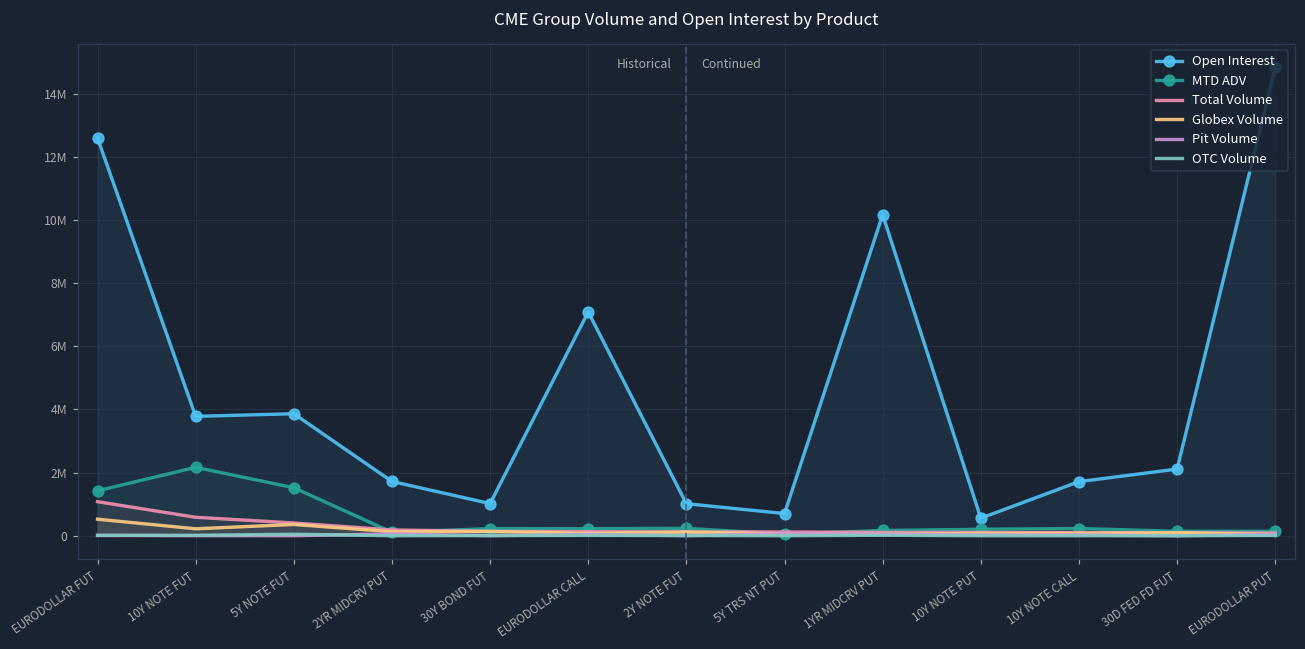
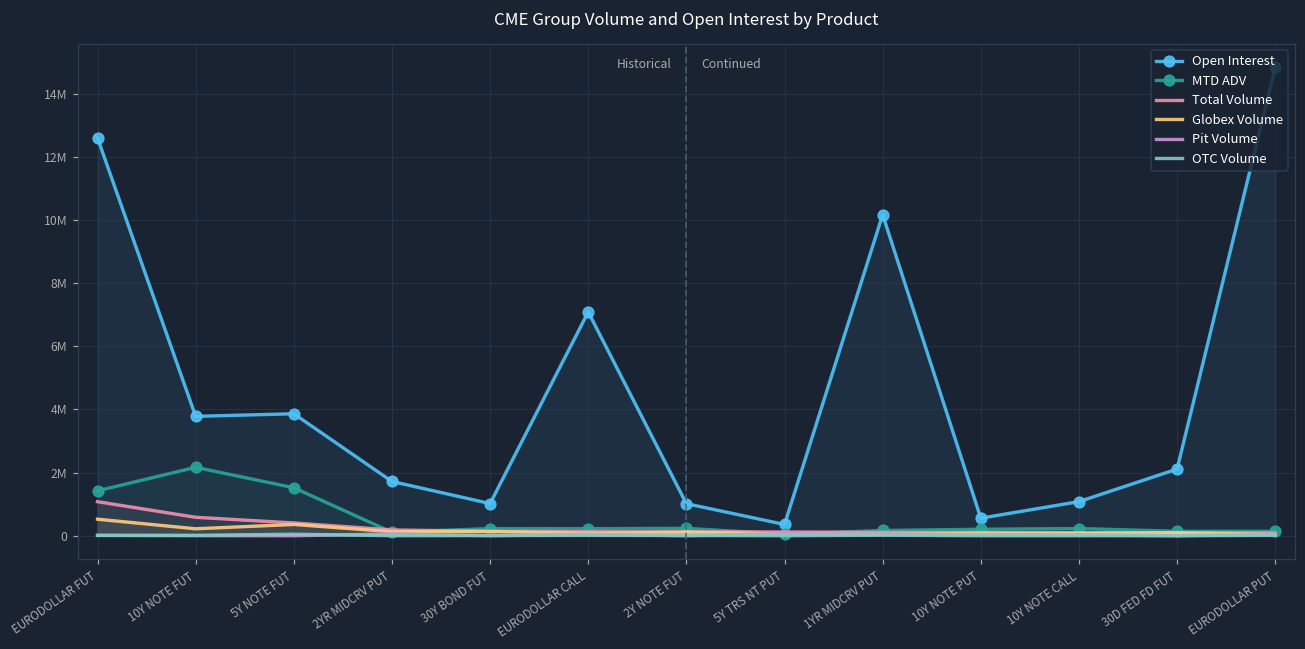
  {
    "Open Interest": {
      "EURODOLLAR FUT": 12600000,
      "10Y NOTE FUT": 3800000,
      "5Y NOTE FUT": 3900000,
      "2YR MIDCRV PUT": 1700000,
      "30Y BOND FUT": 1000000,
      "EURODOLLAR CALL": 7100000,
      "2Y NOTE FUT": 1000000,
-     "5Y TRS NT PUT": 700000,
+     "5Y TRS NT PUT": 400000,
      "1YR MIDCRV PUT": 10200000,
      "10Y NOTE PUT": 600000,
-     "10Y NOTE CALL": 1700000,
+     "10Y NOTE CALL": 1100000,
      "30D FED FD FUT": 2100000
    },
    "MTD ADV": {
      "EURODOLLAR FUT": 1400000,
      "10Y NOTE FUT": 2200000,
      "5Y NOTE FUT": 1500000,
      "EURODOLLAR CALL": 200000,
      "2Y NOTE FUT": 200000,
      "10Y NOTE PUT": 200000,
      "10Y NOTE CALL": 200000
    },
    "Globex Volume": {
      "EURODOLLAR FUT": 500000,
      "10Y NOTE FUT": 200000
    }
  }
